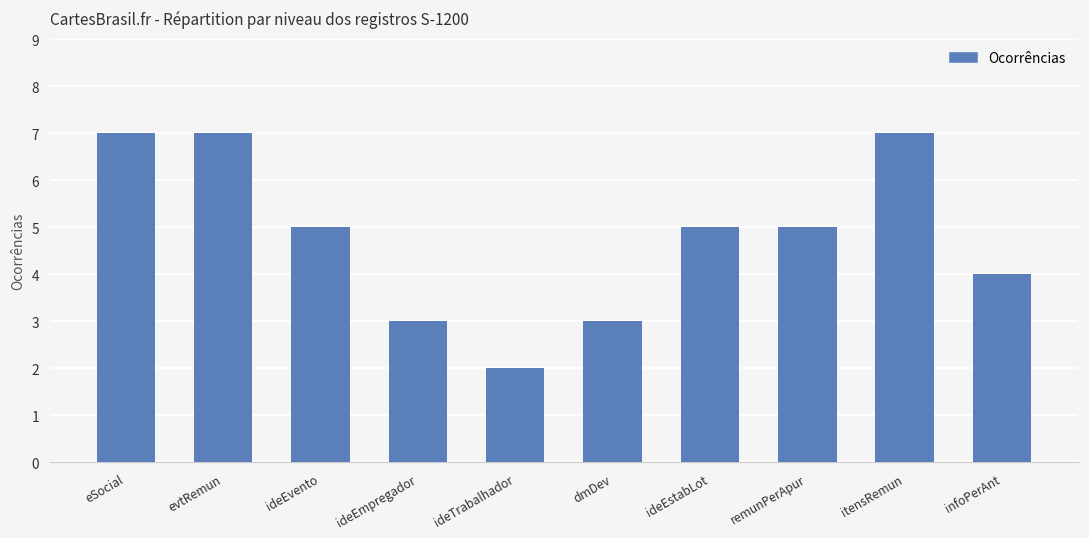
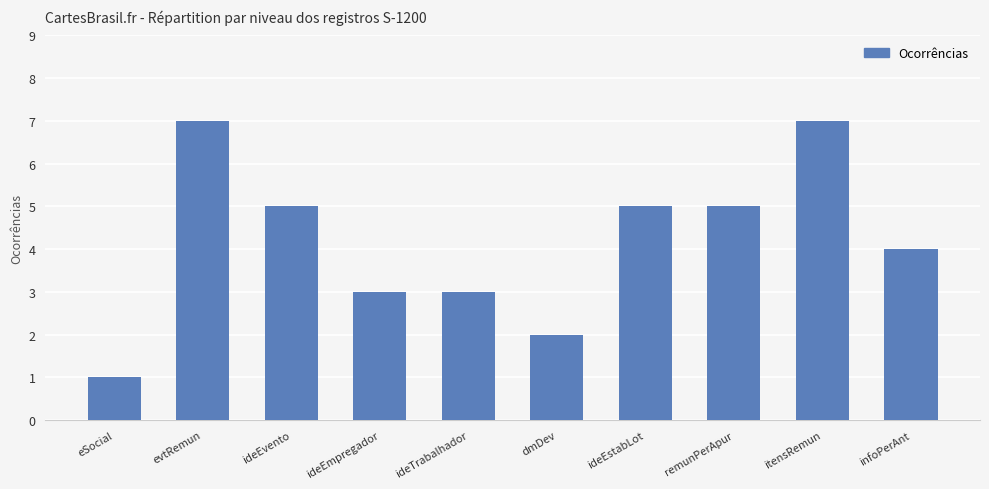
  {
-   "eSocial": 7,
+   "eSocial": 1,
    "evtRemun": 7,
    "ideEvento": 5,
    "ideEmpregador": 3,
-   "ideTrabalhador": 2,
-   "dmDev": 3,
+   "ideTrabalhador": 3,
+   "dmDev": 2,
    "ideEstabLot": 5,
    "remunPerApur": 5,
    "itensRemun": 7,
    "infoPerAnt": 4
  }
